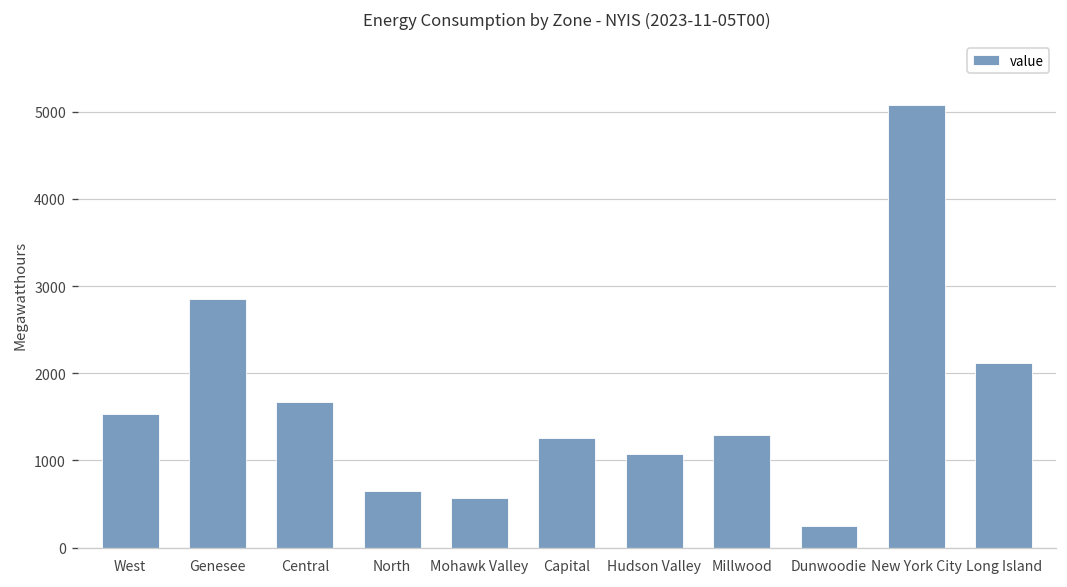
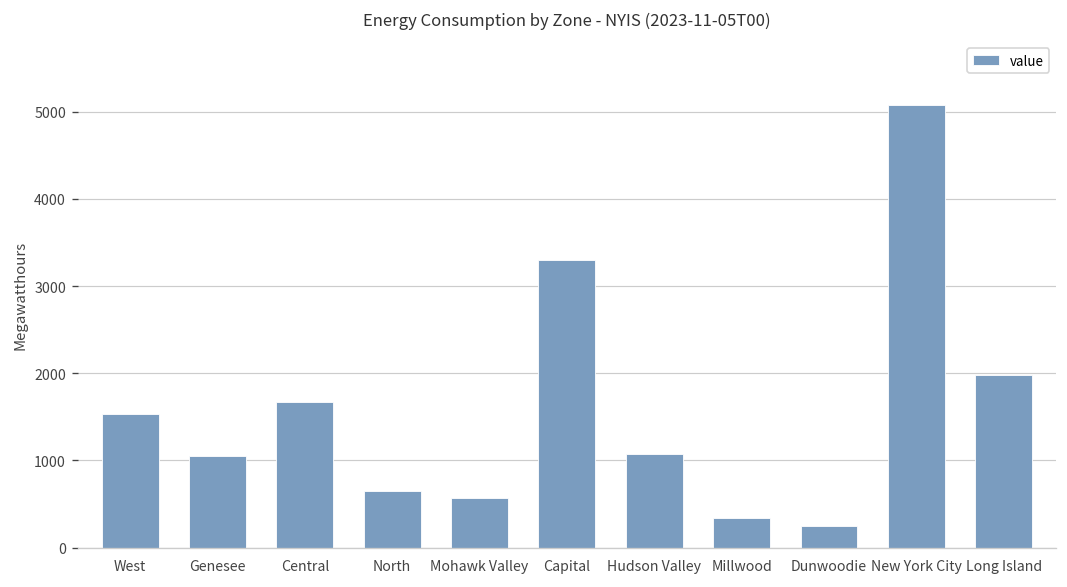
  {
    "West": 1500,
-   "Genesee": 2900,
+   "Genesee": 1000,
    "Central": 1700,
    "North": 600,
    "Mohawk Valley": 600,
-   "Capital": 1300,
+   "Capital": 3300,
    "Hudson Valley": 1100,
-   "Millwood": 1300,
+   "Millwood": 300,
    "Dunwoodie": 200,
    "New York City": 5100,
-   "Long Island": 2100
+   "Long Island": 2000
  }
